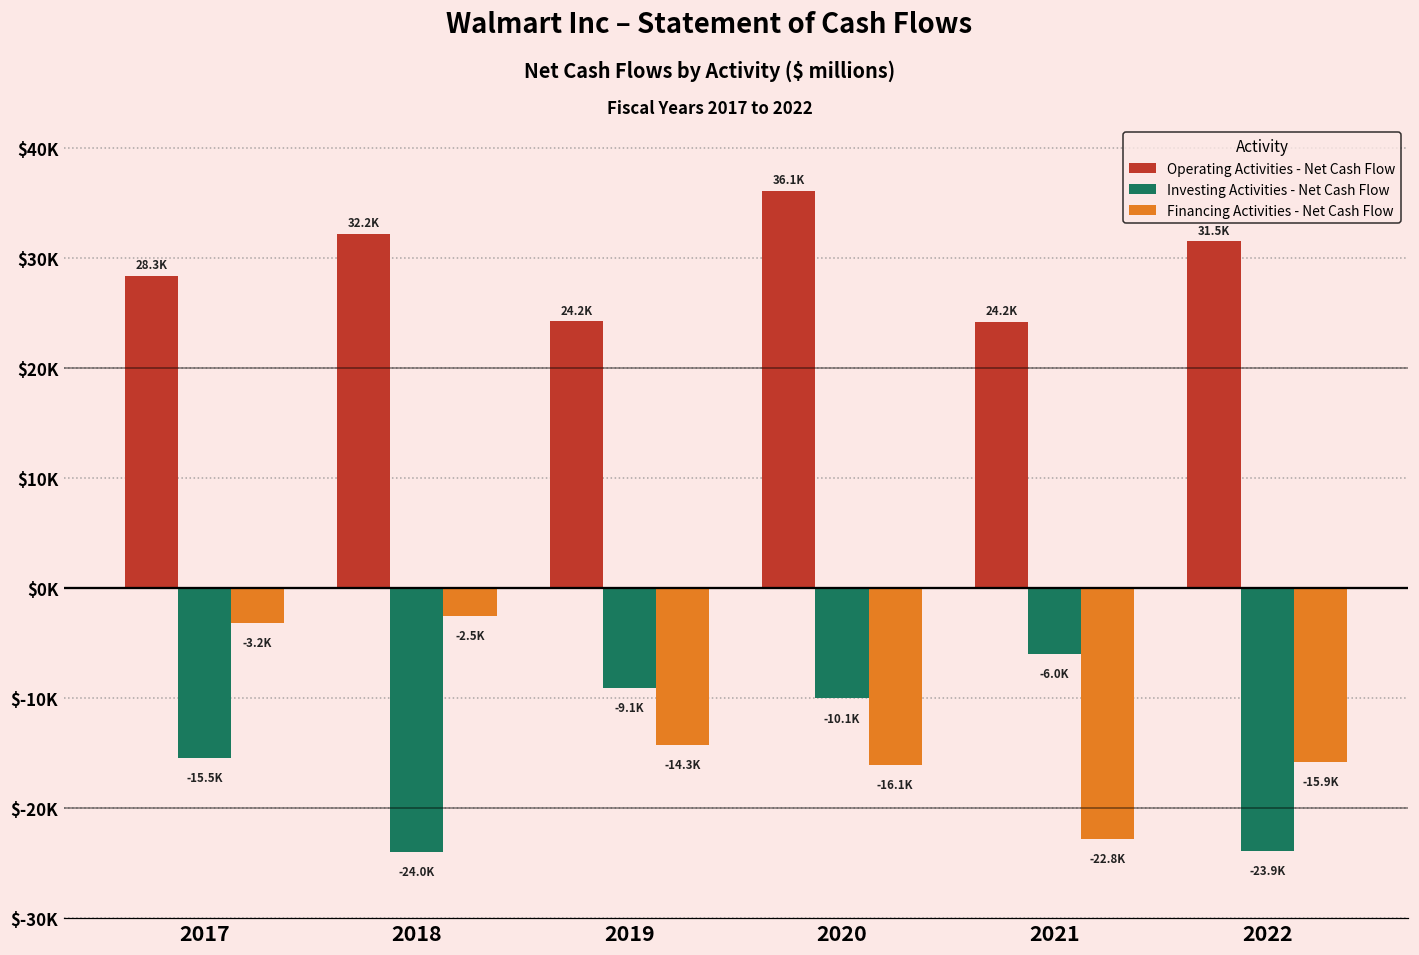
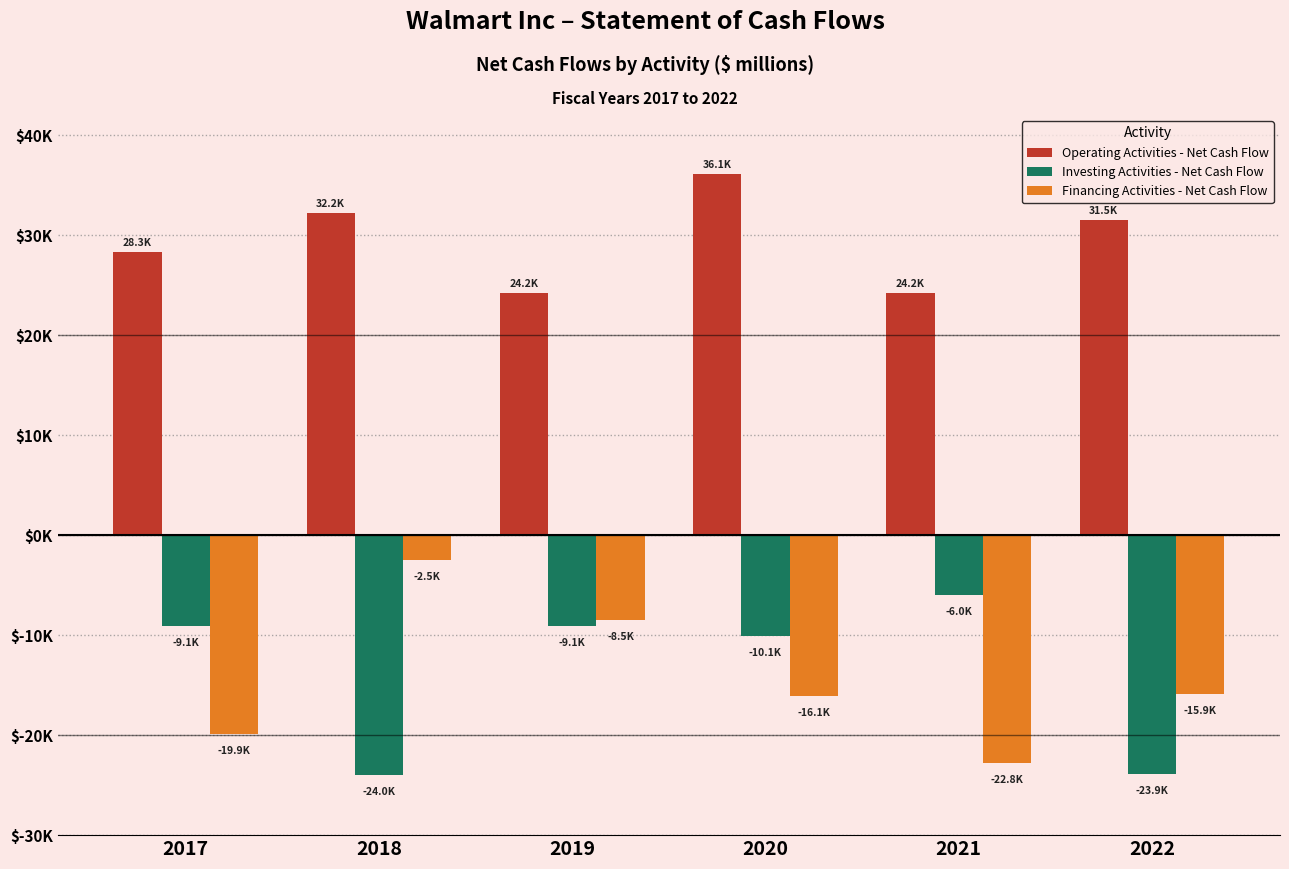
  {
    "Operating Activities - Net Cash Flow": {
      "2017": "28.3K",
      "2018": "32.2K",
      "2019": "24.2K",
      "2020": "36.1K",
      "2021": "24.2K",
      "2022": "31.5K"
    },
    "Investing Activities - Net Cash Flow": {
-     "2017": "-15.5K",
+     "2017": "-9.1K",
      "2018": "-24.0K",
      "2019": "-9.1K",
      "2020": "-10.1K",
      "2021": "-6.0K",
      "2022": "-23.9K"
    },
    "Financing Activities - Net Cash Flow": {
-     "2017": "-3.2K",
+     "2017": "-19.9K",
      "2018": "-2.5K",
-     "2019": "-14.3K",
+     "2019": "-8.5K",
      "2020": "-16.1K",
      "2021": "-22.8K",
      "2022": "-15.9K"
    }
  }
